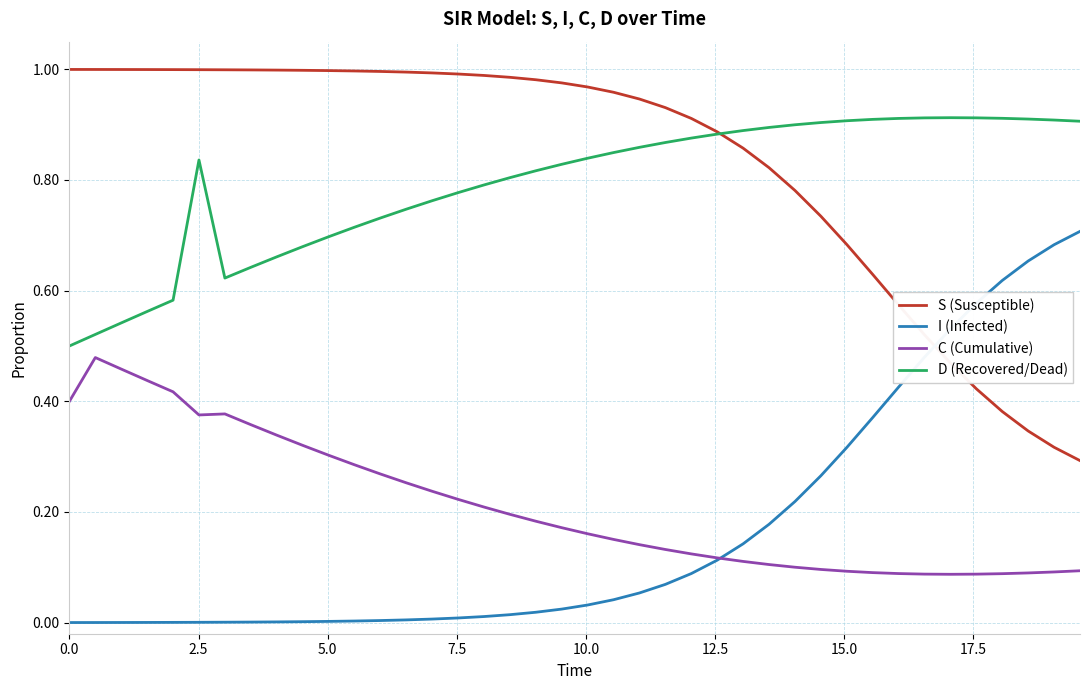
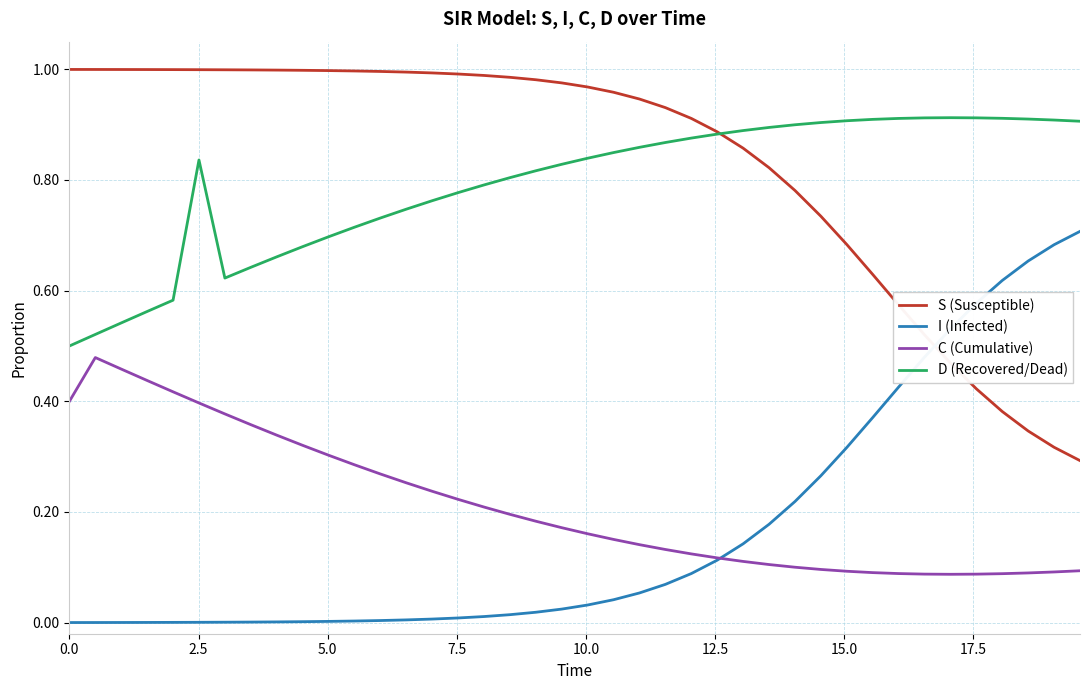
  {
    "S (Susceptible)": {
      "0.0": 1.00,
      "2.5": 1.00
    },
    "I (Infected)": {
      "0.0": 0.00,
      "2.5": 0.00
    },
    "C (Cumulative)": {
      "0.0": 0.40,
-     "2.5": 0.38
+     "2.5": 0.40
    },
    "D (Recovered/Dead)": {
      "0.0": 0.50,
      "2.5": 0.84
    }
  }
